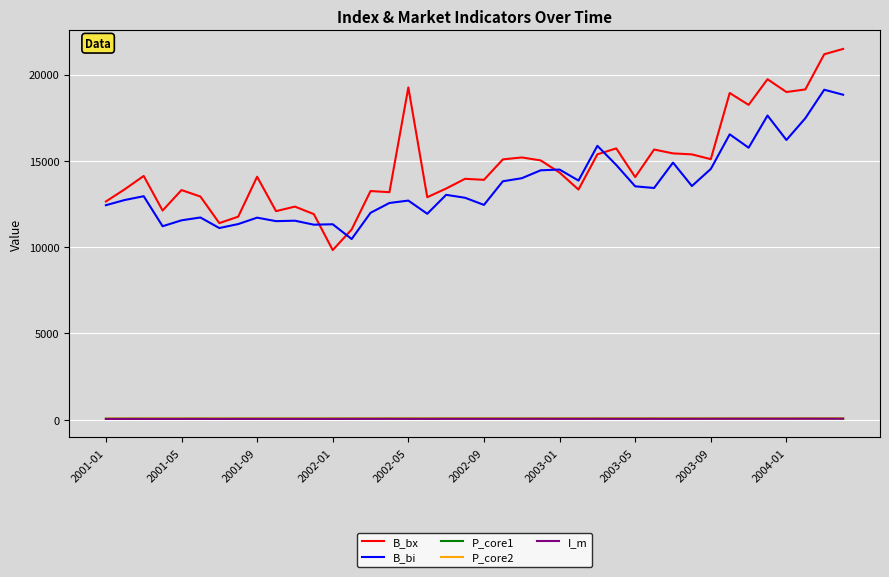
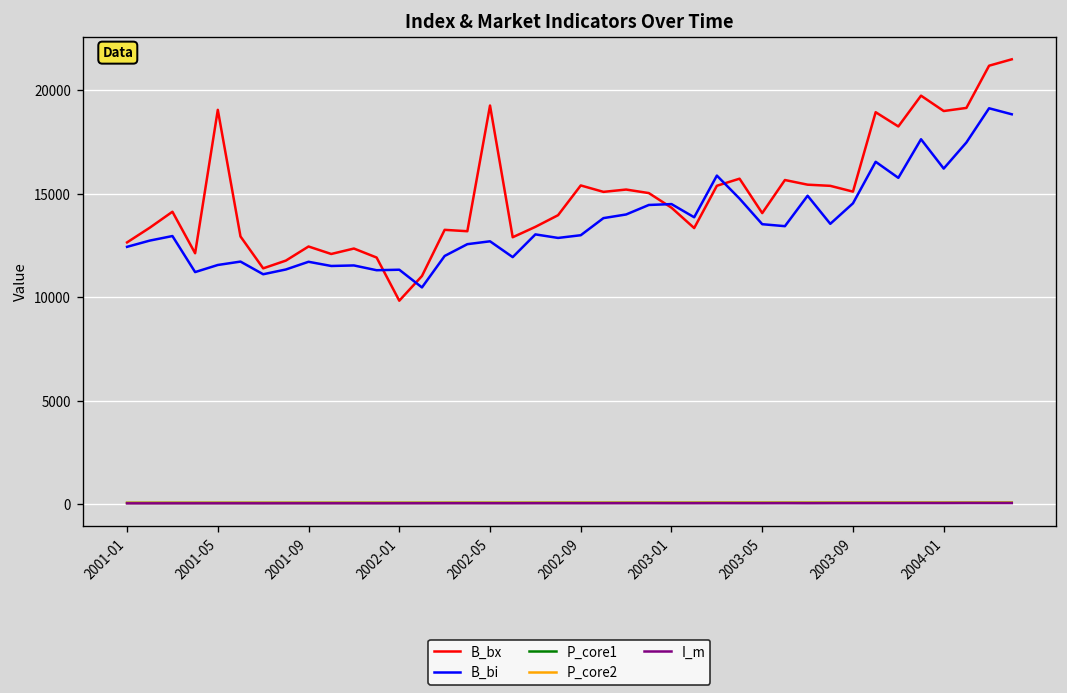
  {
    "B_bx": {
      "2001-01": 12600,
-     "2001-05": 13300,
-     "2001-09": 14100,
+     "2001-05": 19000,
+     "2001-09": 12400,
      "2002-01": 9800,
      "2002-05": 19300,
-     "2002-09": 13900,
+     "2002-09": 15400,
      "2003-01": 14300,
      "2003-05": 14100,
      "2003-09": 15100,
      "2004-01": 19000
    },
    "B_bi": {
      "2001-01": 12400,
      "2001-05": 11600,
      "2001-09": 11700,
      "2002-01": 11300,
      "2002-05": 12700,
-     "2002-09": 12400,
+     "2002-09": 13000,
      "2003-01": 14500,
      "2003-05": 13500,
      "2003-09": 14500,
      "2004-01": 16200
    }
  }
